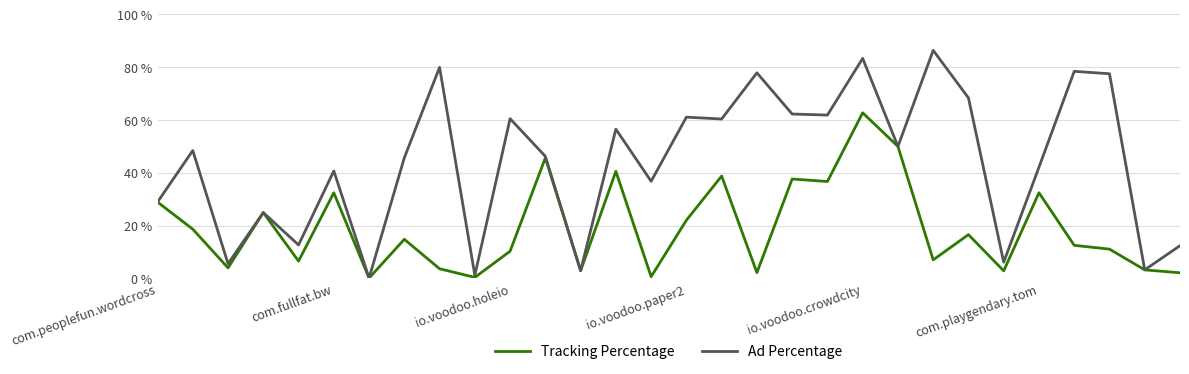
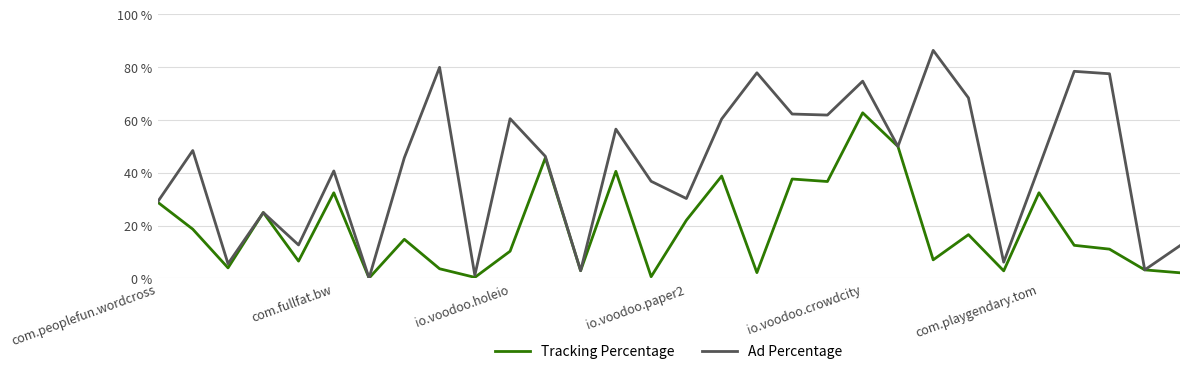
  {
    "Tracking Percentage": {
      "com.fullfat.bw": "32 %",
      "io.voodoo.holeio": "10 %",
      "io.voodoo.paper2": "22 %",
      "io.voodoo.crowdcity": "63 %",
      "com.playgendary.tom": "32 %"
    },
    "Ad Percentage": {
      "com.fullfat.bw": "41 %",
      "io.voodoo.holeio": "60 %",
-     "io.voodoo.paper2": "61 %",
-     "io.voodoo.crowdcity": "83 %",
+     "io.voodoo.paper2": "30 %",
+     "io.voodoo.crowdcity": "75 %",
      "com.playgendary.tom": "42 %"
    }
  }
